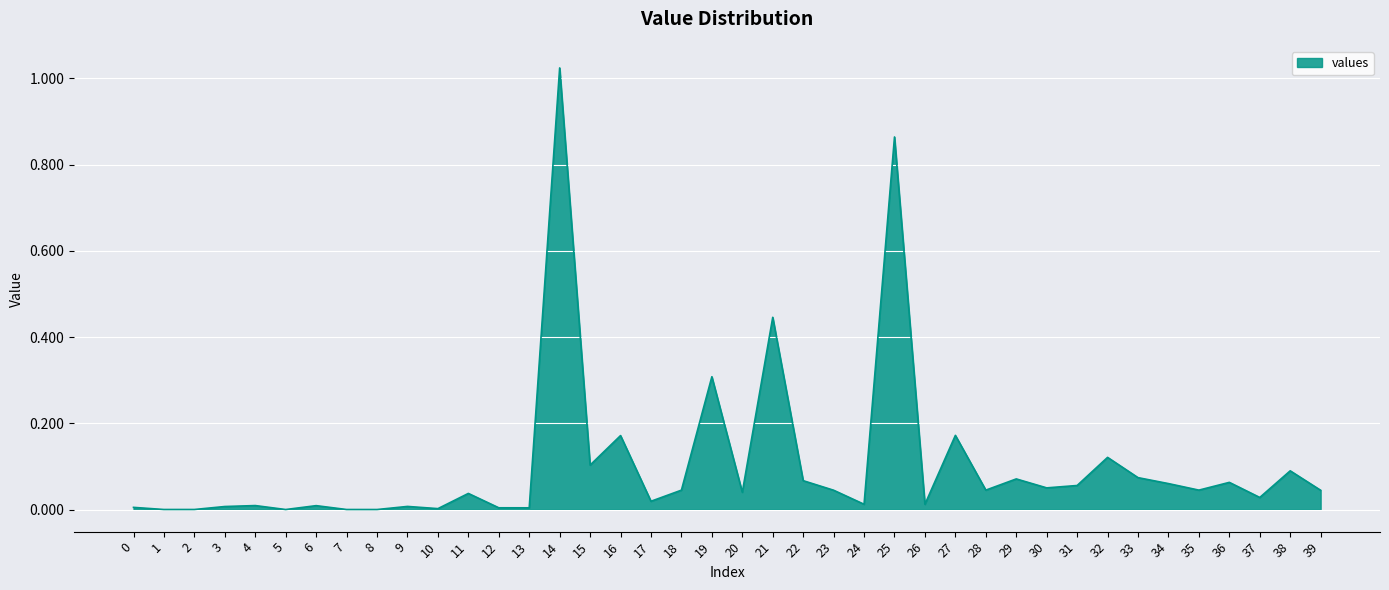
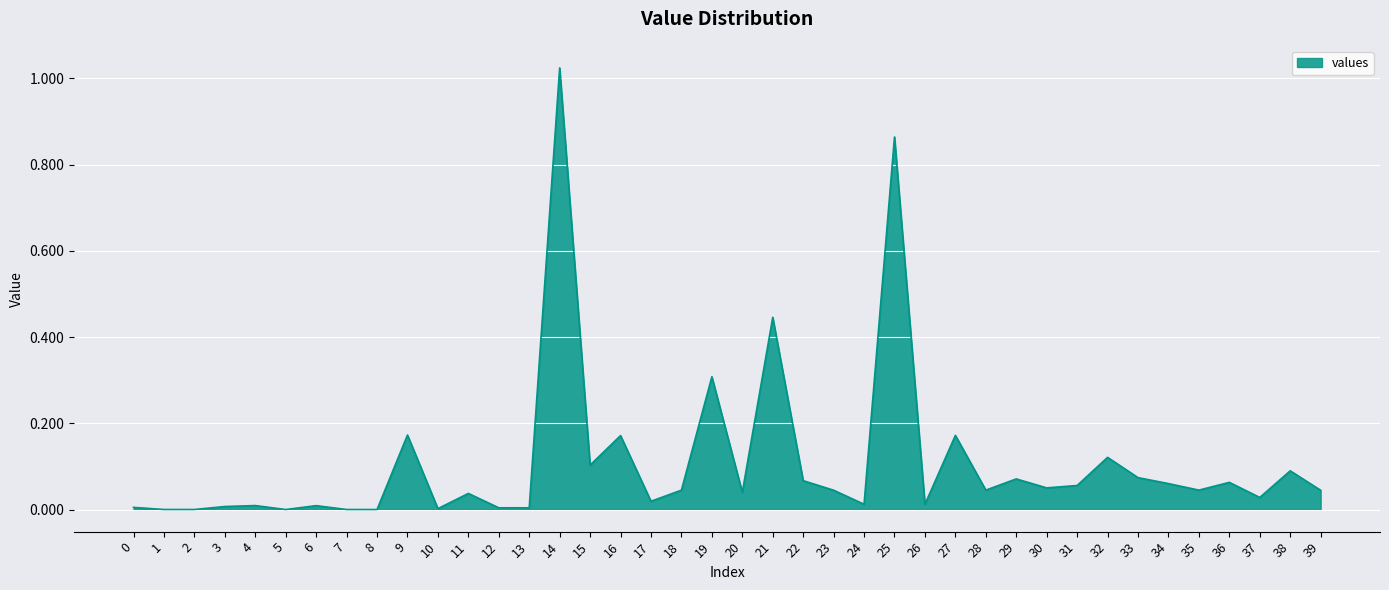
  {
    "0": 0.01,
    "1": 0.00,
    "2": 0.00,
    "3": 0.01,
    "4": 0.01,
    "5": 0.00,
    "6": 0.01,
    "7": 0.00,
    "8": 0.00,
-   "9": 0.01,
+   "9": 0.17,
    "10": 0.00,
    "11": 0.04,
    "12": 0.00,
    "13": 0.00,
    "14": 1.02,
    "15": 0.10,
    "16": 0.17,
    "17": 0.02,
    "18": 0.04,
    "19": 0.31,
    "20": 0.04,
    "21": 0.45,
    "22": 0.07,
    "23": 0.04,
    "24": 0.01,
    "25": 0.86,
    "26": 0.01,
    "27": 0.17,
    "28": 0.05,
    "29": 0.07,
    "30": 0.05,
    "31": 0.06,
    "32": 0.12,
    "33": 0.07,
    "34": 0.06,
    "35": 0.05,
    "36": 0.06,
    "37": 0.03,
    "38": 0.09,
    "39": 0.04
  }
